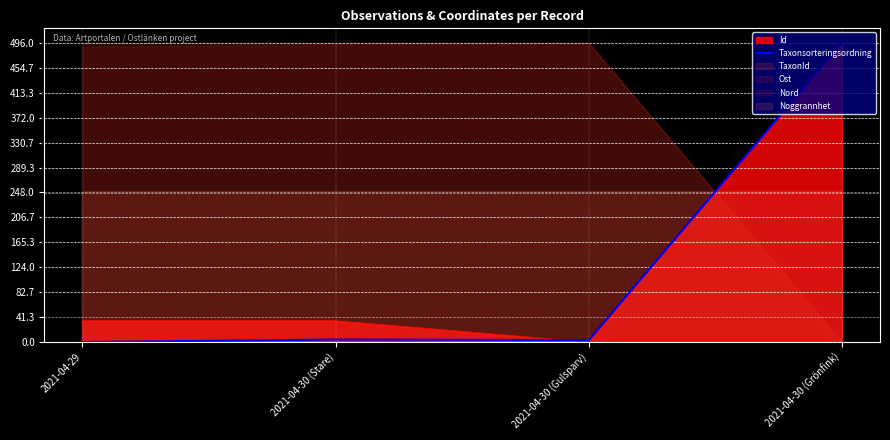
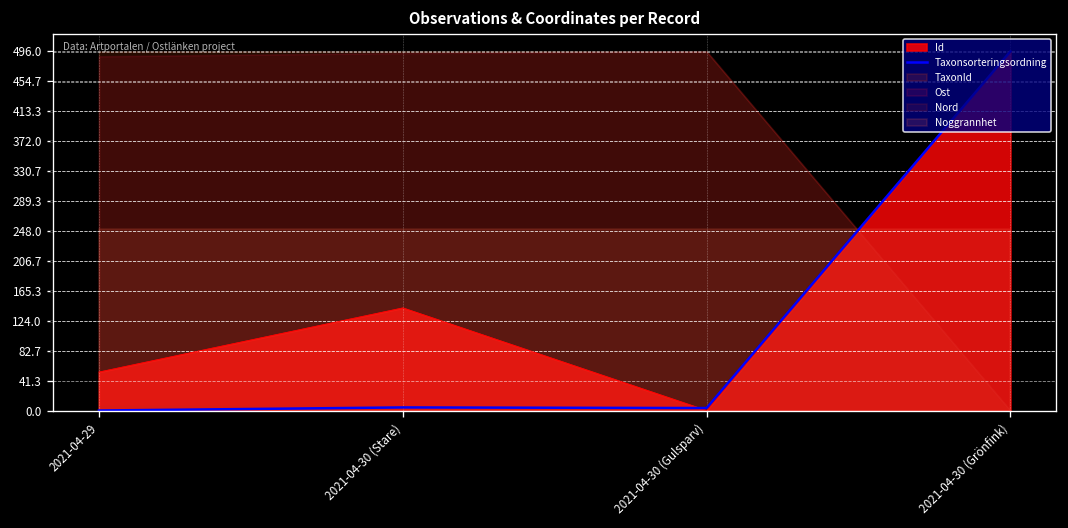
  {
    "Id": {
-     "2021-04-29": 40,
-     "2021-04-30 (Stare)": 40
+     "2021-04-29": 50,
+     "2021-04-30 (Stare)": 140
    },
    "Taxonsorteringsordning": {
      "2021-04-29": 0
    }
  }
